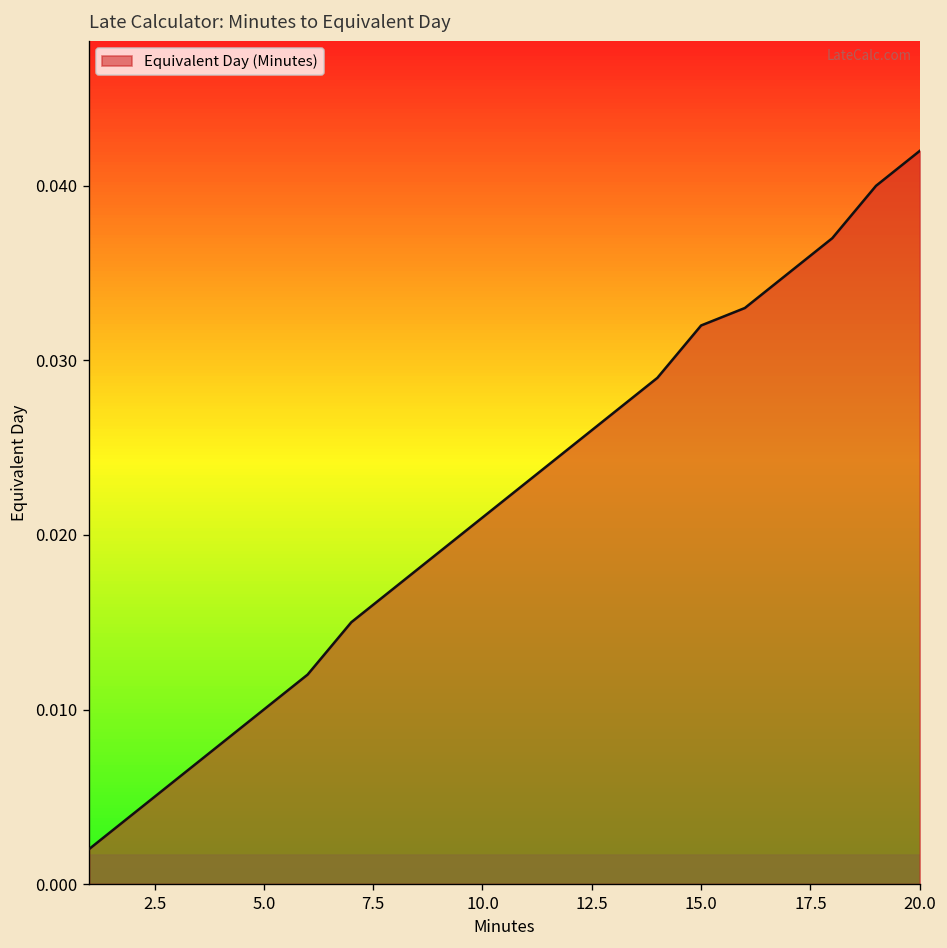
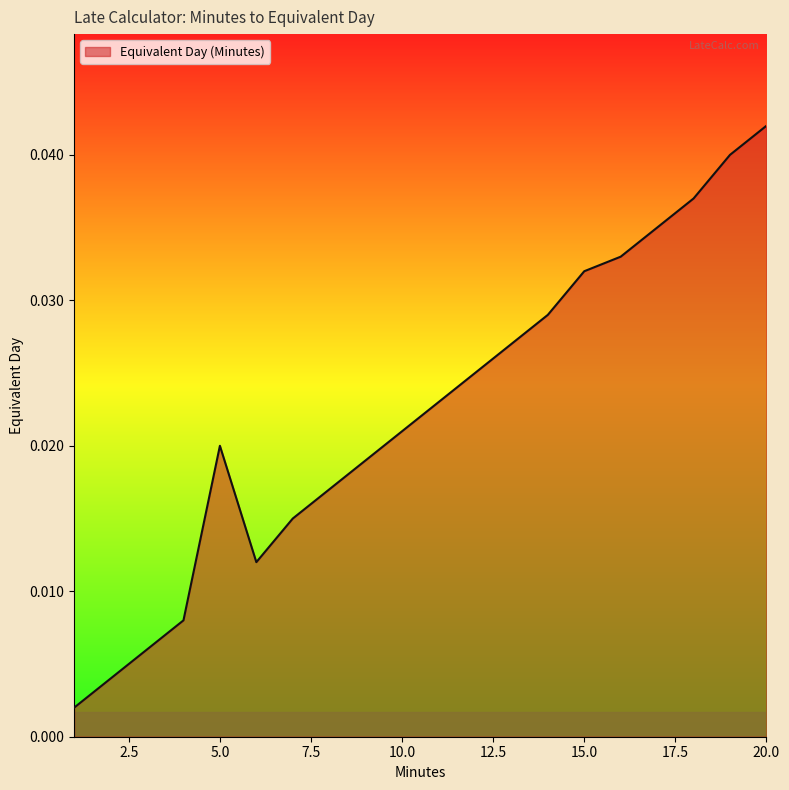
  {
-   "5.0": 0.01,
+   "5.0": 0.02,
    "10.0": 0.0210,
    "15.0": 0.0320,
    "20.0": 0.0420
  }
